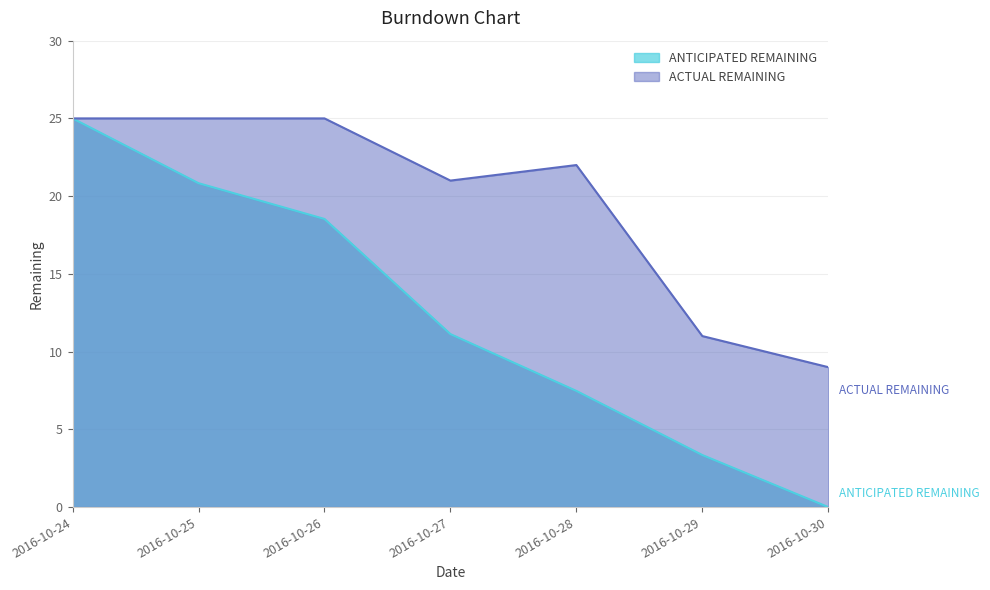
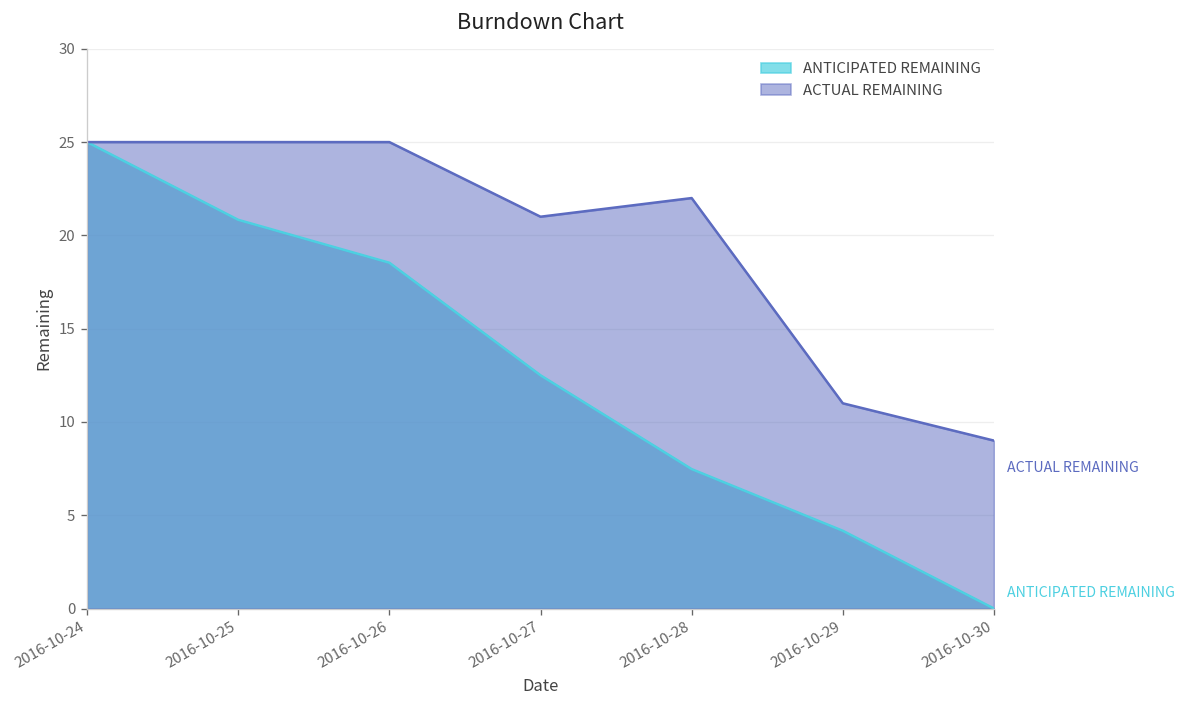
  {
    "ANTICIPATED REMAINING": {
      "2016-10-25": 20.8,
      "2016-10-26": 18.5,
-     "2016-10-27": 11.1,
+     "2016-10-27": 12.5,
      "2016-10-28": 7.5,
-     "2016-10-29": 3.3,
+     "2016-10-29": 4.2,
      "2016-10-30": 0.0
    },
    "ACTUAL REMAINING": {
      "2016-10-25": 25.0,
      "2016-10-26": 25.0,
      "2016-10-27": 21.0,
      "2016-10-28": 22.0,
      "2016-10-29": 11.0,
      "2016-10-30": 9.0
    }
  }
